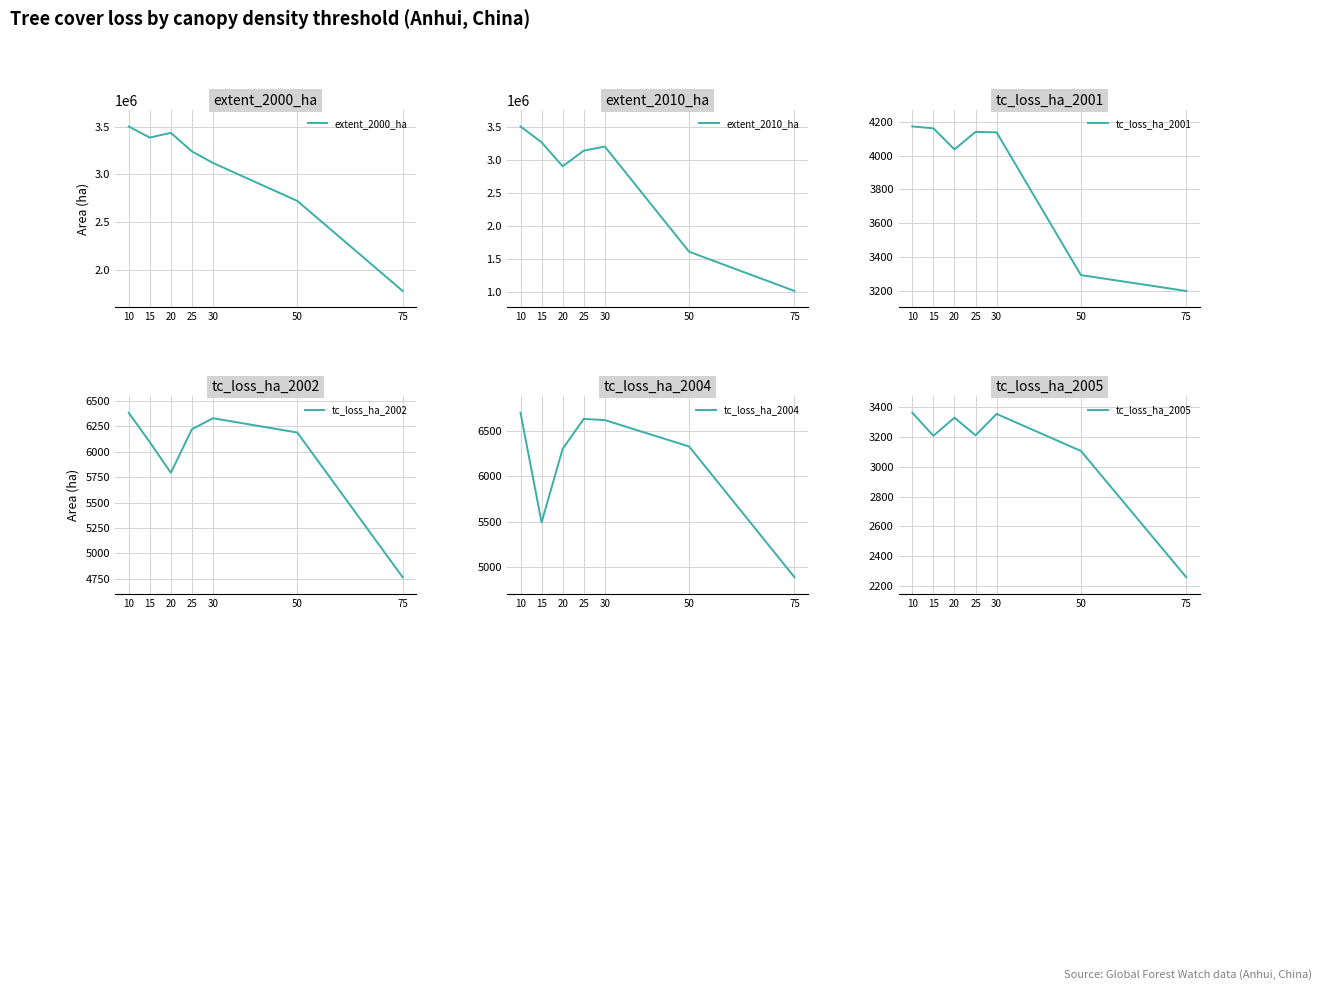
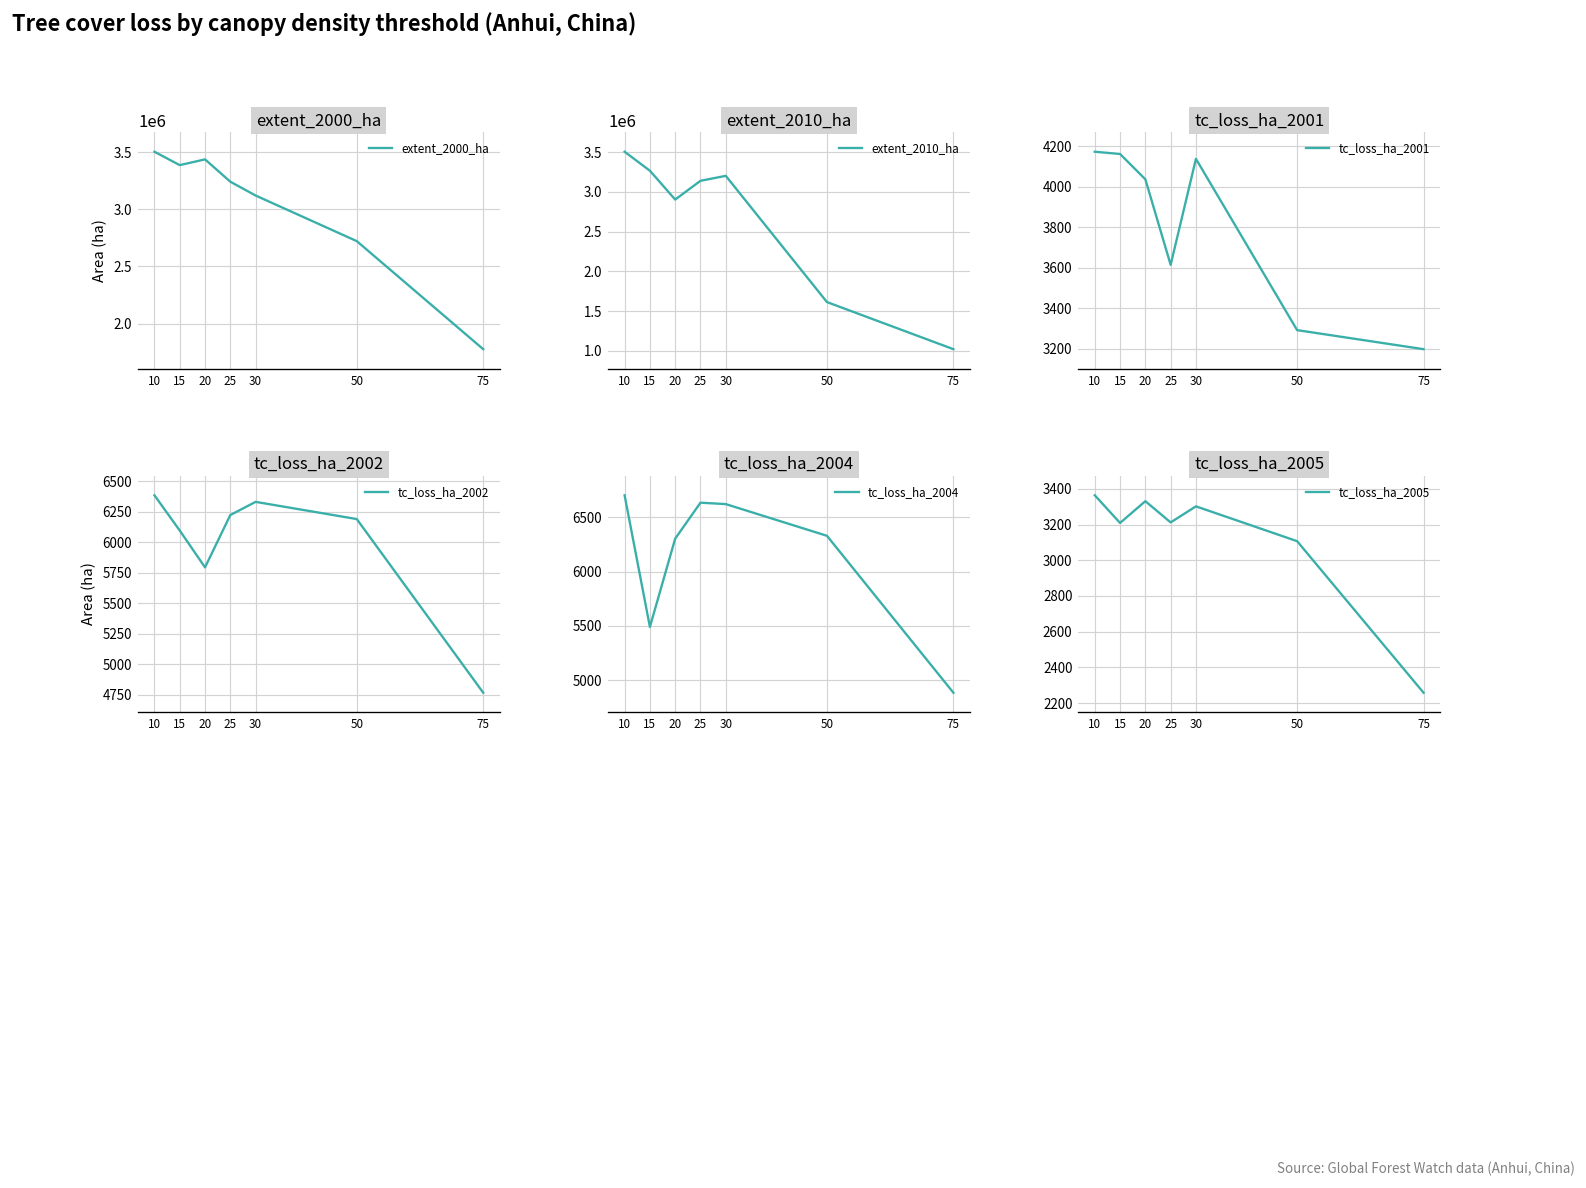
  {
    "extent_2000_ha": {
      "10": 3500000,
      "15": 3400000,
      "20": 3400000,
      "25": 3200000,
      "30": 3100000,
      "50": 2700000,
      "75": 1800000
    },
    "extent_2010_ha": {
      "10": 3500000,
      "15": 3300000,
      "20": 2900000,
      "25": 3100000,
      "30": 3200000,
      "50": 1600000,
      "75": 1000000
    },
    "tc_loss_ha_2001": {
      "10": 4170,
      "15": 4160,
      "20": 4040,
-     "25": 4140,
+     "25": 3610,
      "30": 4140,
      "50": 3290,
      "75": 3200
    },
    "tc_loss_ha_2002": {
      "10": 6380,
      "15": 6100,
      "20": 5790,
      "25": 6220,
      "30": 6330,
      "50": 6190,
      "75": 4770
    },
    "tc_loss_ha_2004": {
      "10": 6700,
      "15": 5500,
      "20": 6300,
      "25": 6600,
      "30": 6600,
      "50": 6300,
      "75": 4900
    },
    "tc_loss_ha_2005": {
      "10": 3360,
      "15": 3210,
      "20": 3330,
      "25": 3210,
-     "30": 3360,
+     "30": 3300,
      "50": 3110,
      "75": 2260
    }
  }
